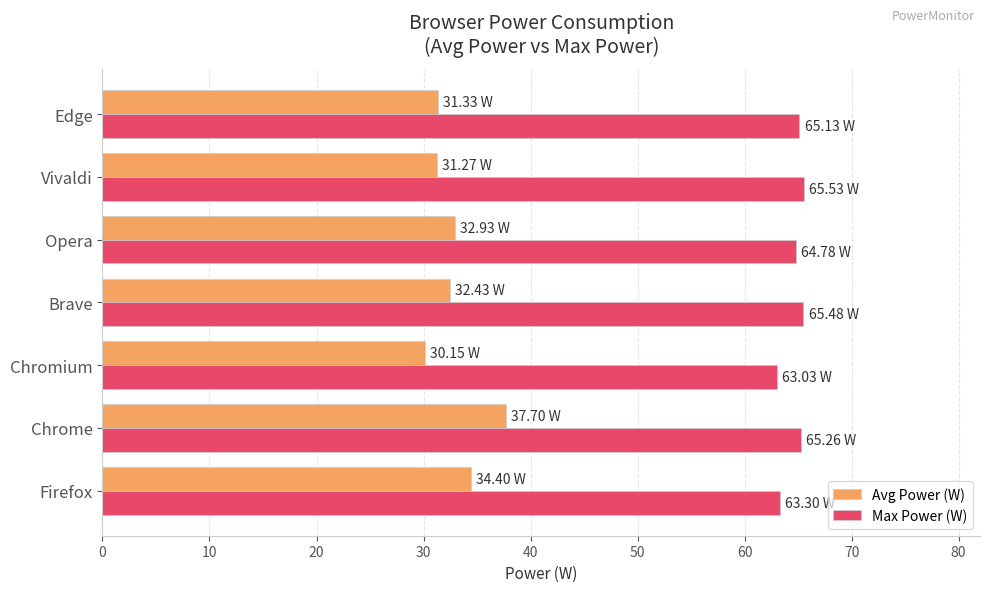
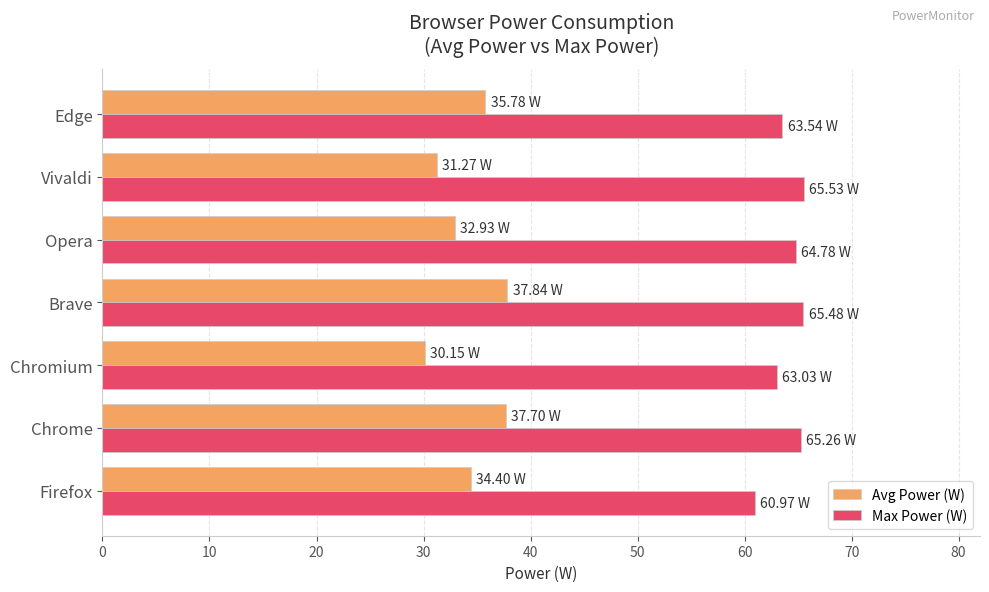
  {
    "Avg Power (W)": {
-     "Edge": 31.33,
+     "Edge": 35.78,
      "Vivaldi": 31.27,
      "Opera": 32.93,
-     "Brave": 32.43,
+     "Brave": 37.84,
      "Chromium": 30.15,
      "Chrome": 37.70,
      "Firefox": 34.40
    },
    "Max Power (W)": {
-     "Edge": 65.13,
+     "Edge": 63.54,
      "Vivaldi": 65.53,
      "Opera": 64.78,
      "Brave": 65.48,
      "Chromium": 63.03,
      "Chrome": 65.26,
-     "Firefox": 63.3
+     "Firefox": 61.0
    }
  }
